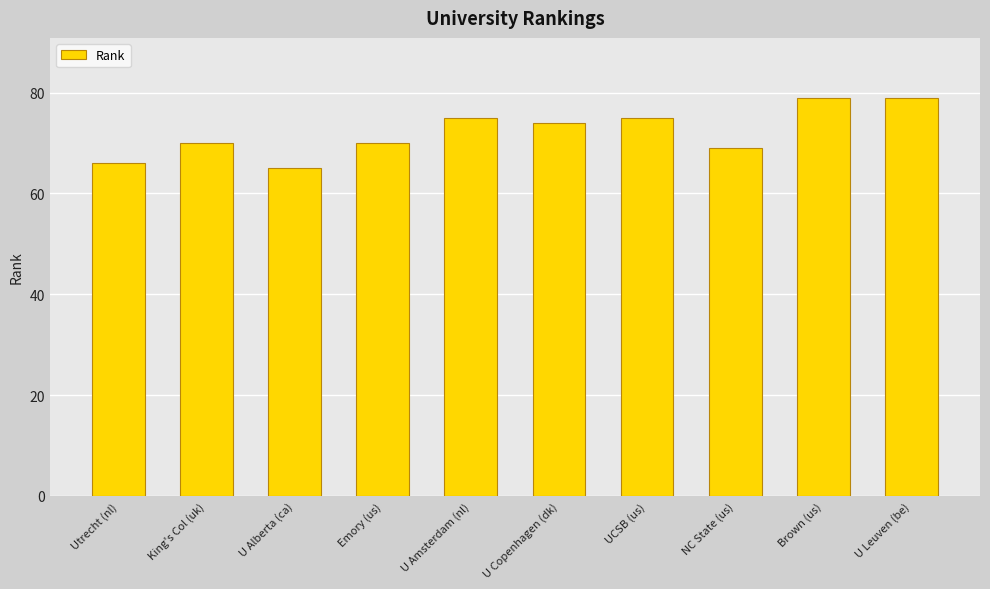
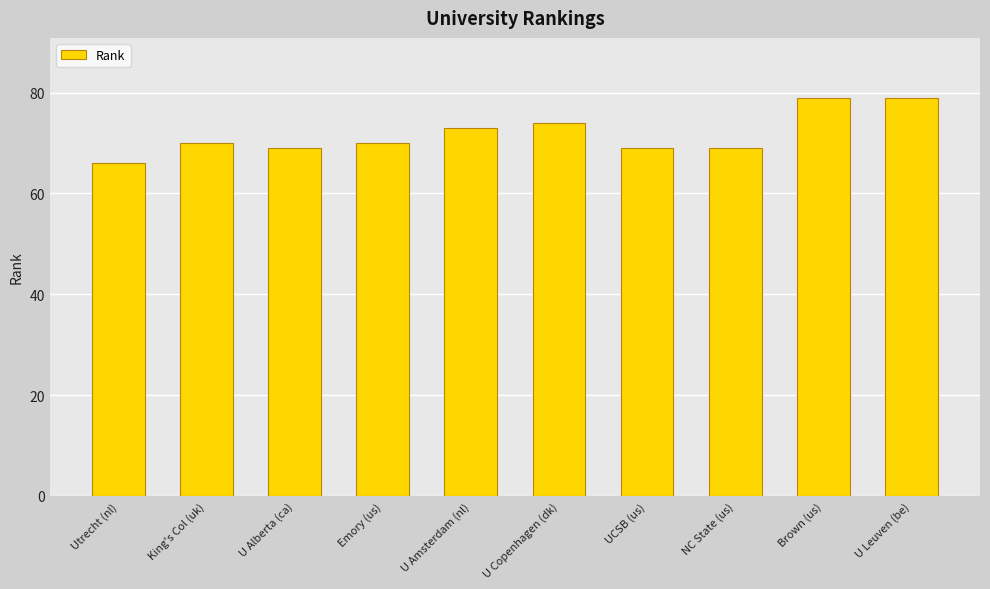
  {
    "Utrecht (nl)": 66,
    "King's Col (uk)": 70,
-   "U Alberta (ca)": 65,
+   "U Alberta (ca)": 69,
    "Emory (us)": 70,
-   "U Amsterdam (nl)": 75,
+   "U Amsterdam (nl)": 73,
    "U Copenhagen (dk)": 74,
-   "UCSB (us)": 75,
+   "UCSB (us)": 69,
    "NC State (us)": 69,
    "Brown (us)": 79,
    "U Leuven (be)": 79
  }
